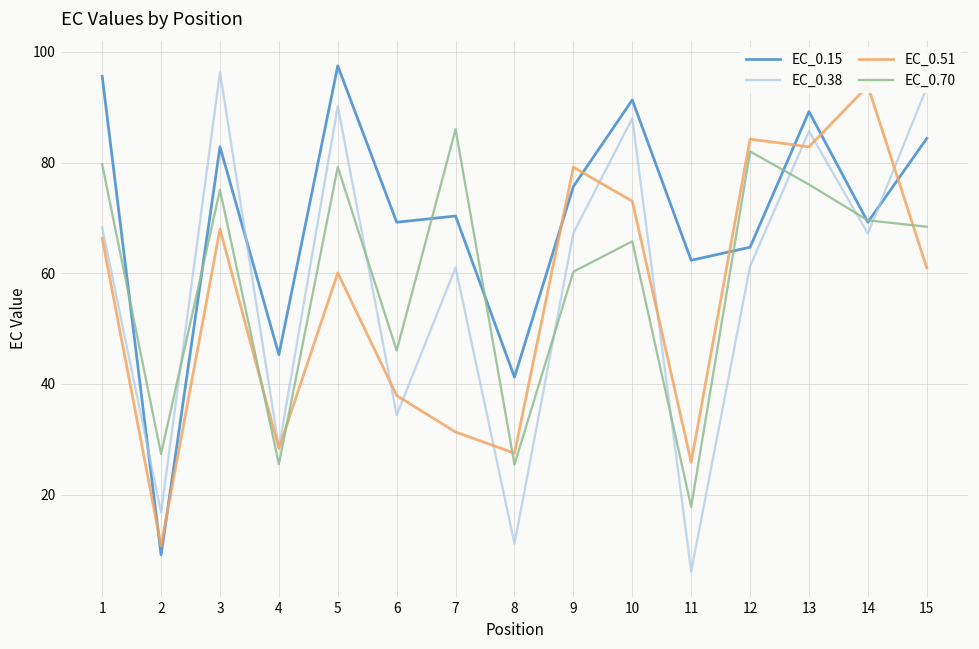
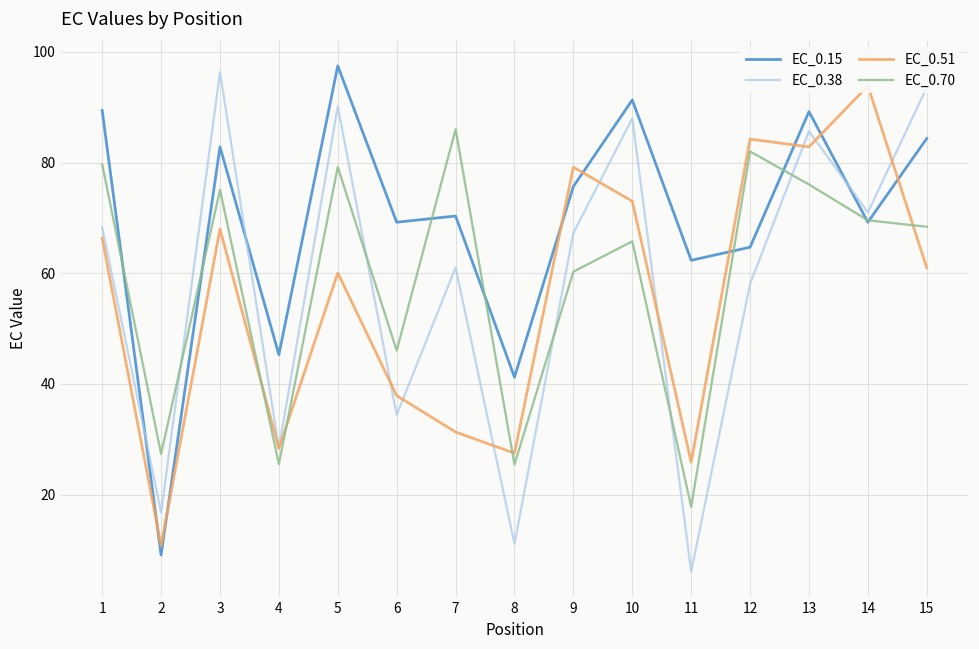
  {
    "EC_0.15": {
-     "1": 96,
+     "1": 89,
      "2": 9,
      "3": 83,
      "4": 45,
      "5": 97,
      "6": 69,
      "7": 70,
      "8": 41,
      "9": 76,
      "10": 91,
      "11": 62,
      "12": 65,
      "13": 89,
      "15": 84
    },
    "EC_0.38": {
      "1": 68,
      "2": 17,
      "3": 96,
      "5": 90,
      "6": 34,
      "7": 61,
      "8": 11,
      "9": 67,
      "10": 88,
      "11": 6,
-     "12": 61,
+     "12": 58,
      "13": 86,
-     "14": 67
+     "14": 71
    },
    "EC_0.51": {
      "1": 66,
      "2": 11,
      "3": 68,
      "5": 60,
      "6": 38,
      "7": 31,
      "8": 27,
      "9": 79,
      "10": 73,
      "11": 26,
      "12": 84,
      "13": 83,
      "15": 61
    },
    "EC_0.70": {
      "1": 80,
      "2": 27,
      "3": 75,
      "4": 25,
      "5": 79,
      "6": 46,
      "7": 86,
      "8": 25,
      "9": 60,
      "10": 66,
      "11": 18,
      "12": 82,
      "13": 76,
      "15": 68
    }
  }
